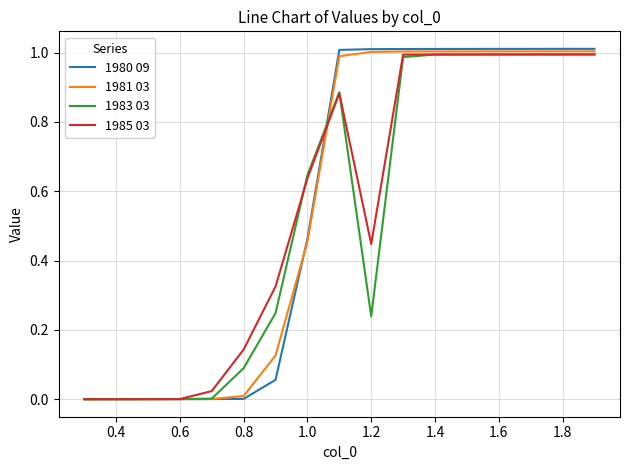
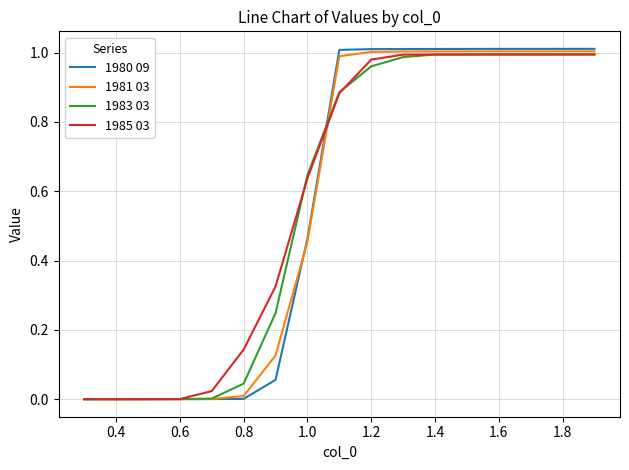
  {
    "1980 09": {
      "0.8": 0.00,
      "1.0": 0.46,
      "1.2": 1.01
    },
    "1981 03": {
      "0.8": 0.01,
      "1.0": 0.45,
      "1.2": 1.00
    },
    "1983 03": {
-     "0.8": 0.09,
+     "0.8": 0.05,
      "1.0": 0.65,
-     "1.2": 0.24
+     "1.2": 0.96
    },
    "1985 03": {
      "0.8": 0.14,
      "1.0": 0.64,
-     "1.2": 0.45
+     "1.2": 0.98
    }
  }
